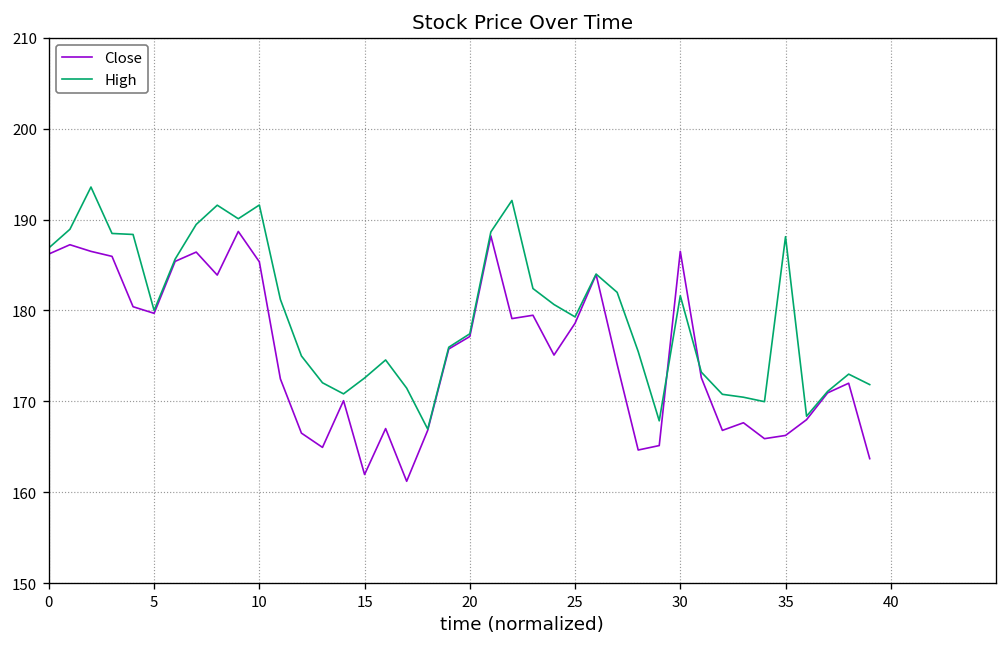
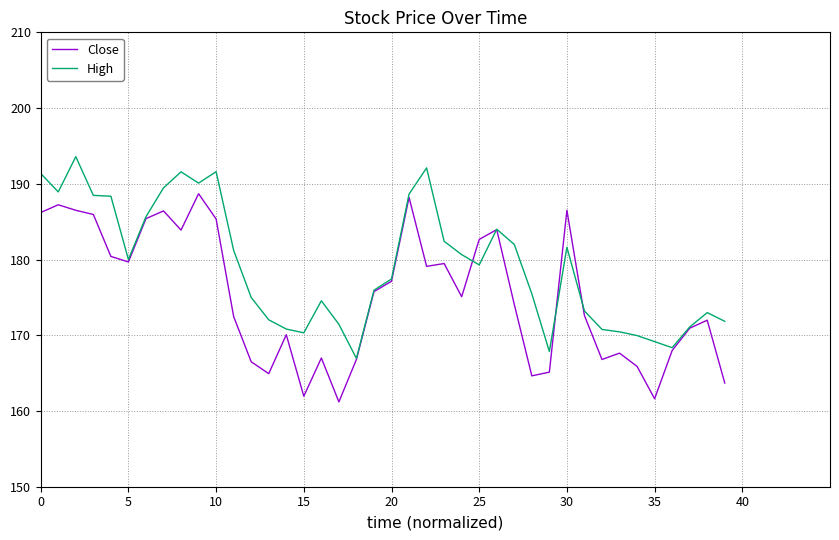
  {
    "Close": {
      "0": 186,
      "10": 185,
      "15": 162,
-     "25": 179,
+     "25": 183,
      "30": 187,
-     "35": 166
+     "35": 162
    },
    "High": {
-     "0": 187,
+     "0": 191,
      "10": 192,
-     "15": 173,
+     "15": 170,
      "25": 179,
      "30": 182,
-     "35": 188
+     "35": 169
    }
  }
